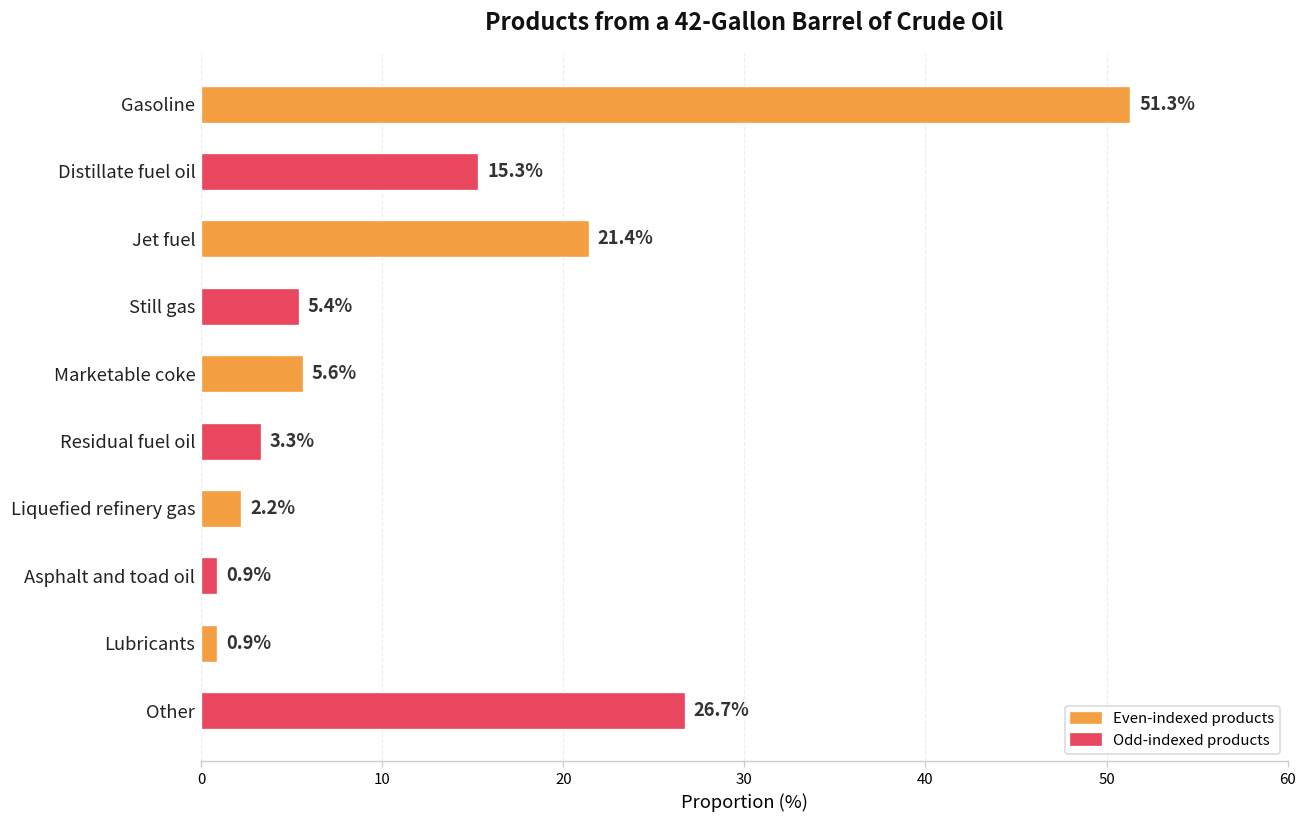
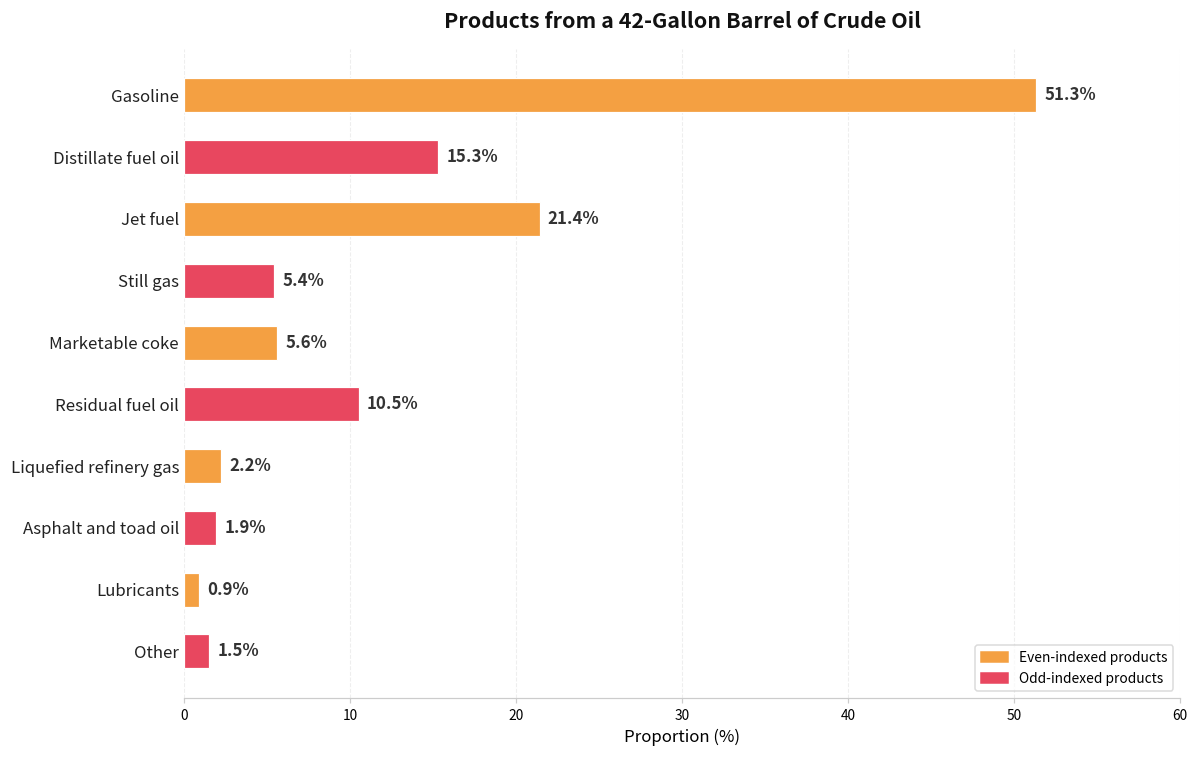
  {
    "Gasoline": "51.3%",
    "Distillate fuel oil": "15.3%",
    "Jet fuel": "21.4%",
    "Still gas": "5.4%",
    "Marketable coke": "5.6%",
-   "Residual fuel oil": "3.3%",
+   "Residual fuel oil": "10.5%",
    "Liquefied refinery gas": "2.2%",
-   "Asphalt and toad oil": "0.9%",
+   "Asphalt and toad oil": "1.9%",
    "Lubricants": "0.9%",
-   "Other": "26.7%"
+   "Other": "1.5%"
  }
